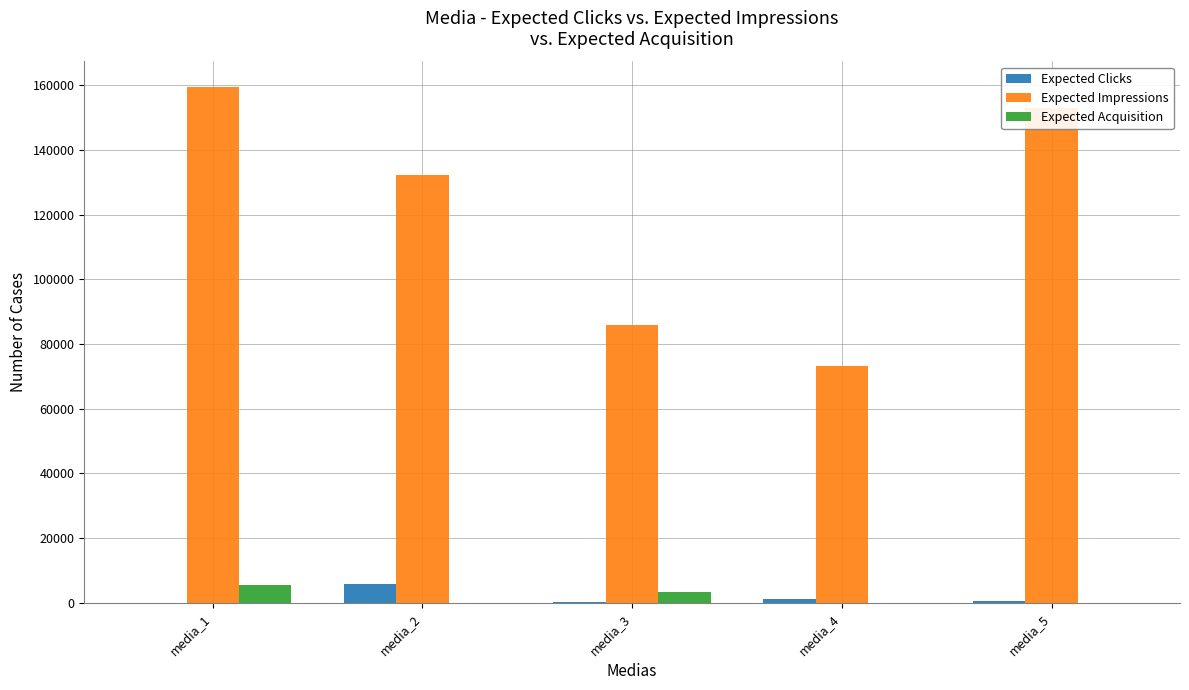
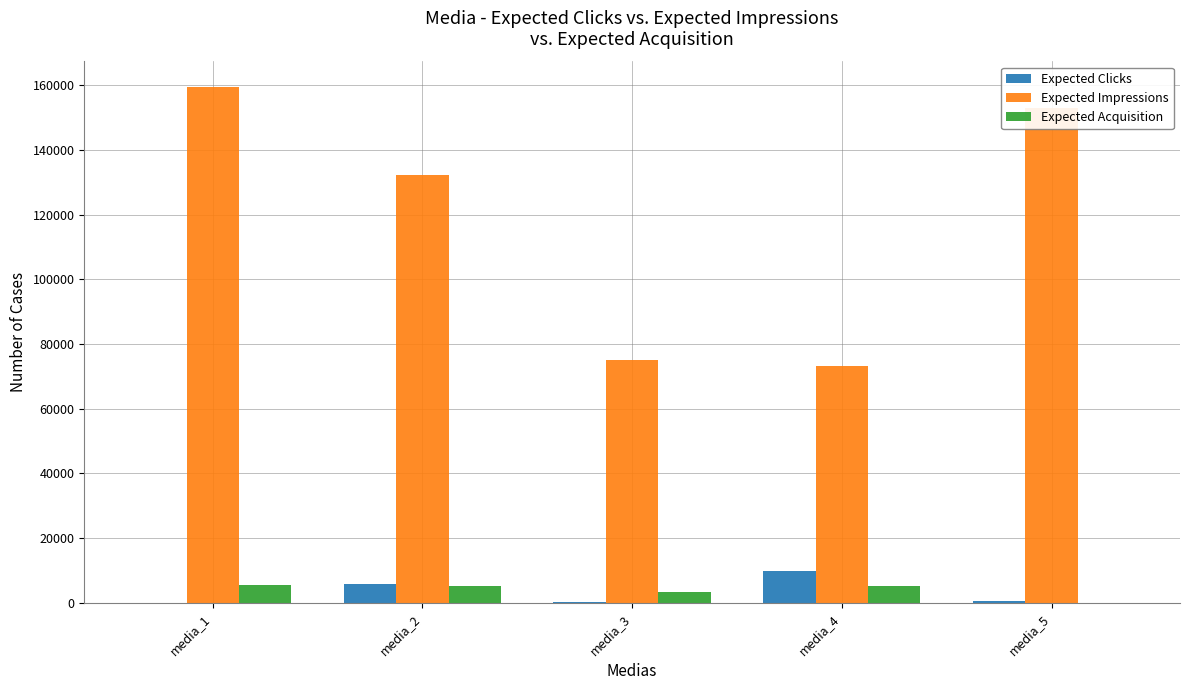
  {
    "Expected Clicks": {
      "media_2": 6000,
-     "media_4": 1000
+     "media_4": 10000
    },
    "Expected Impressions": {
      "media_1": 159000,
      "media_2": 132000,
-     "media_3": 86000,
+     "media_3": 75000,
      "media_4": 73000
    },
    "Expected Acquisition": {
      "media_1": 6000,
-     "media_2": 0,
+     "media_2": 5000,
      "media_3": 3000,
-     "media_4": 0
+     "media_4": 5000
    }
  }
